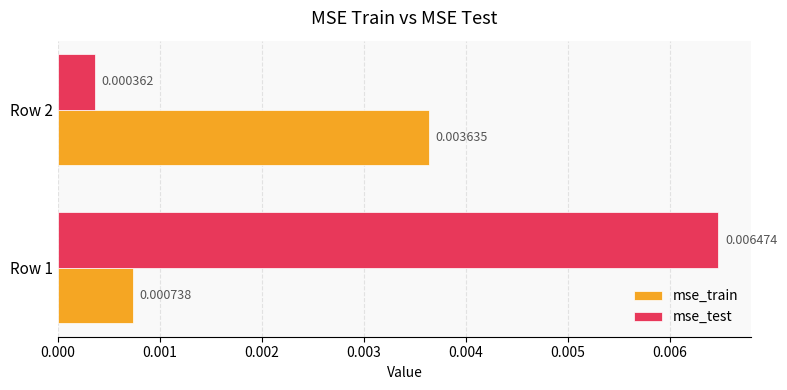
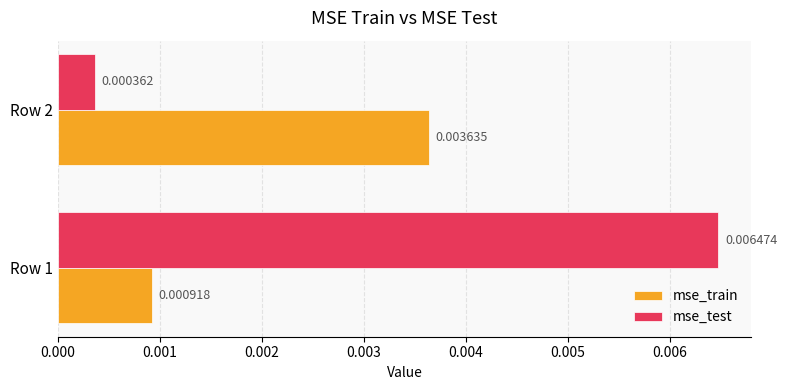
  {
    "mse_train": {
      "Row 2": 0.003635,
-     "Row 1": 0.000738
+     "Row 1": 0.000918
    },
    "mse_test": {
      "Row 2": 0.000362,
      "Row 1": 0.006474
    }
  }
